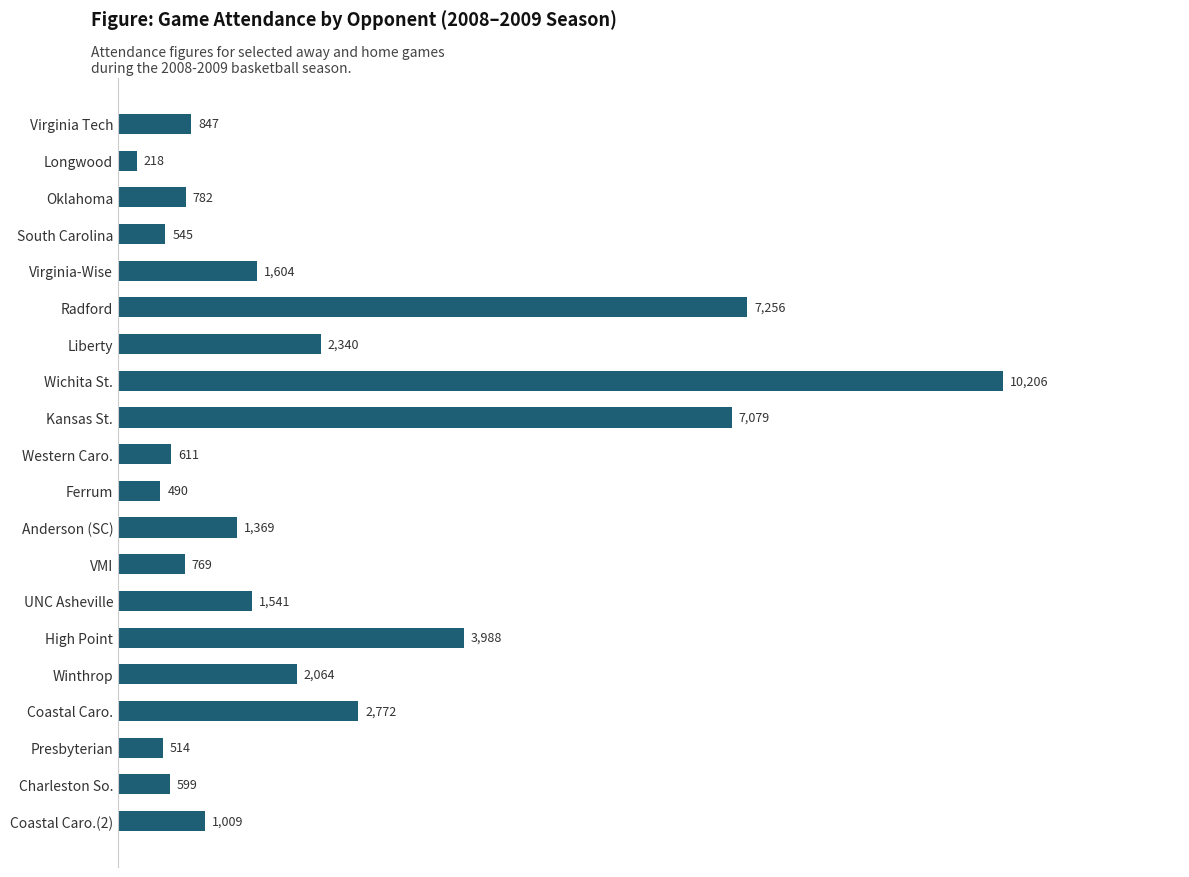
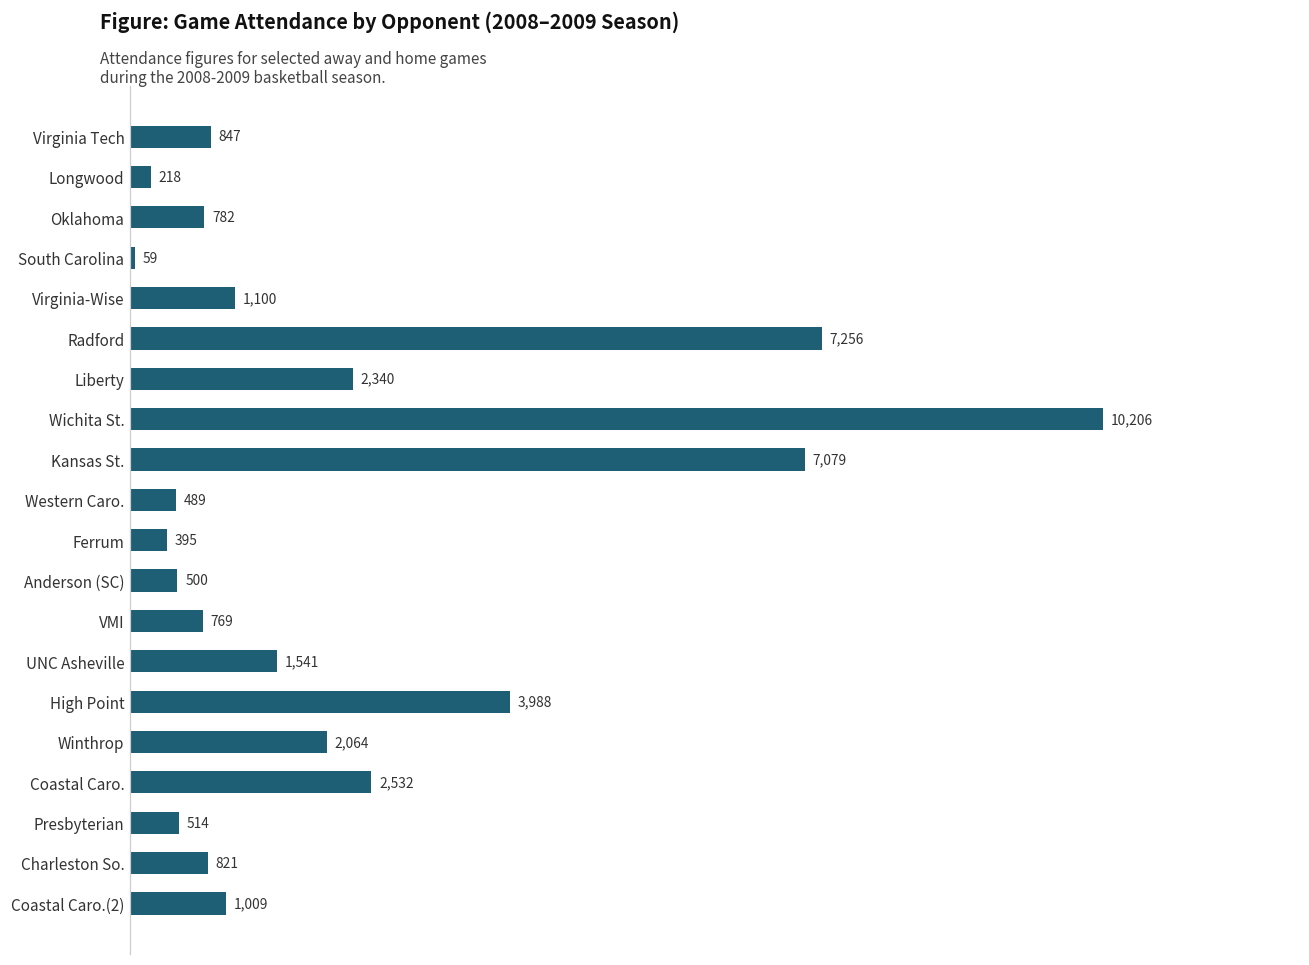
  {
    "Virginia Tech": "847",
    "Longwood": "218",
    "Oklahoma": "782",
-   "South Carolina": "545",
-   "Virginia-Wise": "1,604",
+   "South Carolina": "59",
+   "Virginia-Wise": "1,100",
    "Radford": "7,256",
    "Liberty": "2,340",
    "Wichita St.": "10,206",
    "Kansas St.": "7,079",
-   "Western Caro.": "611",
-   "Ferrum": "490",
-   "Anderson (SC)": "1,369",
+   "Western Caro.": "489",
+   "Ferrum": "395",
+   "Anderson (SC)": "500",
    "VMI": "769",
    "UNC Asheville": "1,541",
    "High Point": "3,988",
    "Winthrop": "2,064",
-   "Coastal Caro.": "2,772",
+   "Coastal Caro.": "2,532",
    "Presbyterian": "514",
-   "Charleston So.": "599",
+   "Charleston So.": "821",
    "Coastal Caro.(2)": "1,009"
  }
